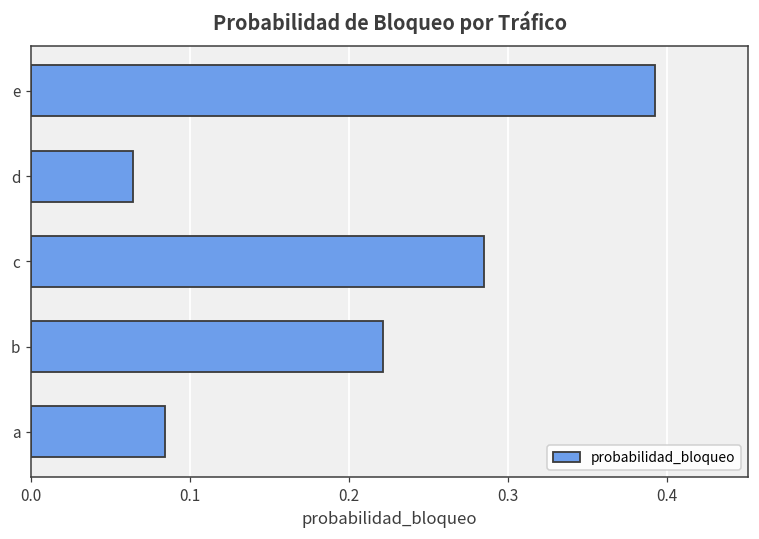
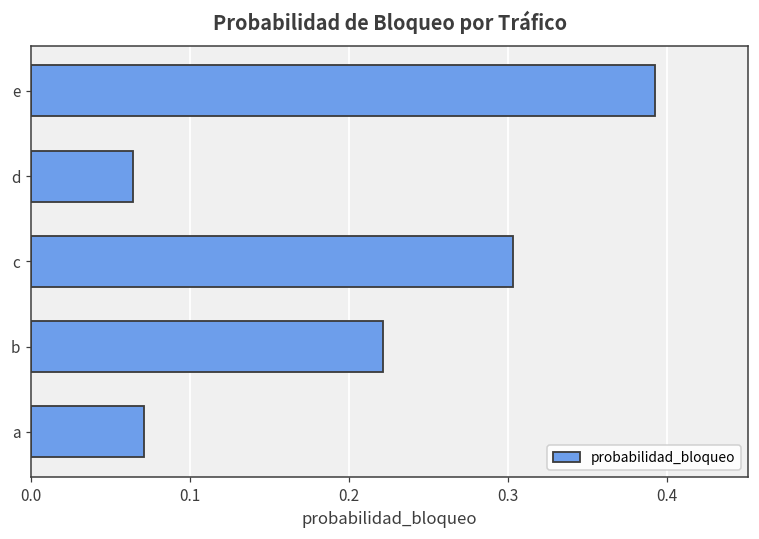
  {
    "e": 0.392,
    "d": 0.064,
-   "c": 0.285,
+   "c": 0.303,
    "b": 0.221,
-   "a": 0.084
+   "a": 0.071
  }
